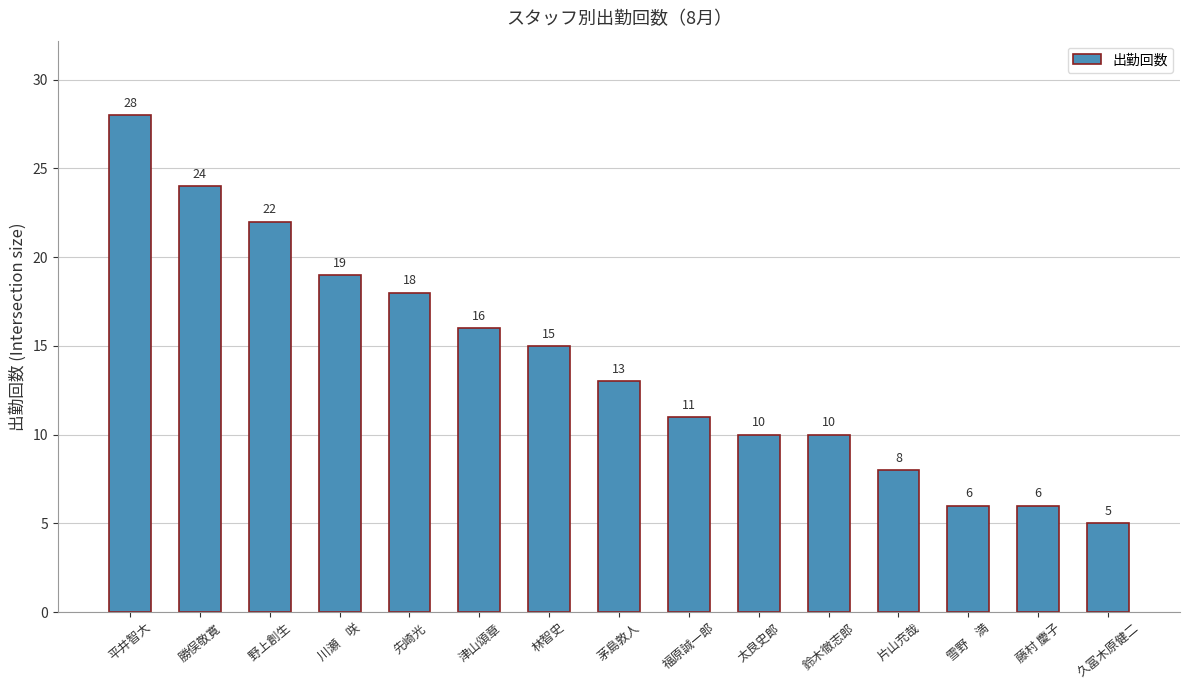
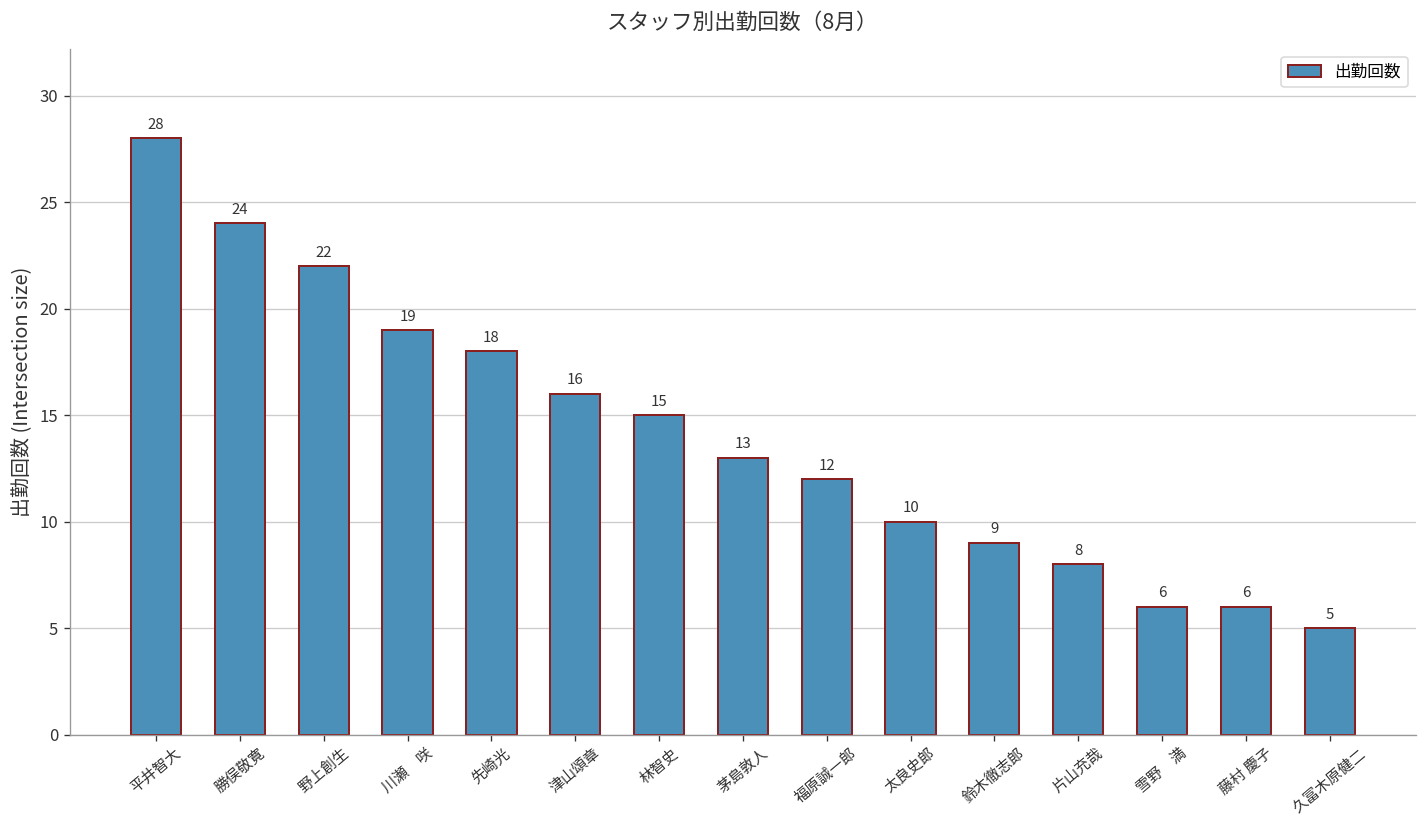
  {
    "平井智大": 28,
    "勝俣敬寛": 24,
    "野上創生": 22,
    "川瀬 咲": 19,
    "先崎光": 18,
    "津山頌章": 16,
    "林智史": 15,
    "茅島敦人": 13,
-   "福原誠一郎": 11,
+   "福原誠一郎": 12,
    "太良史郎": 10,
-   "鈴木徹志郎": 10,
+   "鈴木徹志郎": 9,
    "片山充哉": 8,
    "雪野 満": 6,
    "藤村 慶子": 6,
    "久冨木原健二": 5
  }
